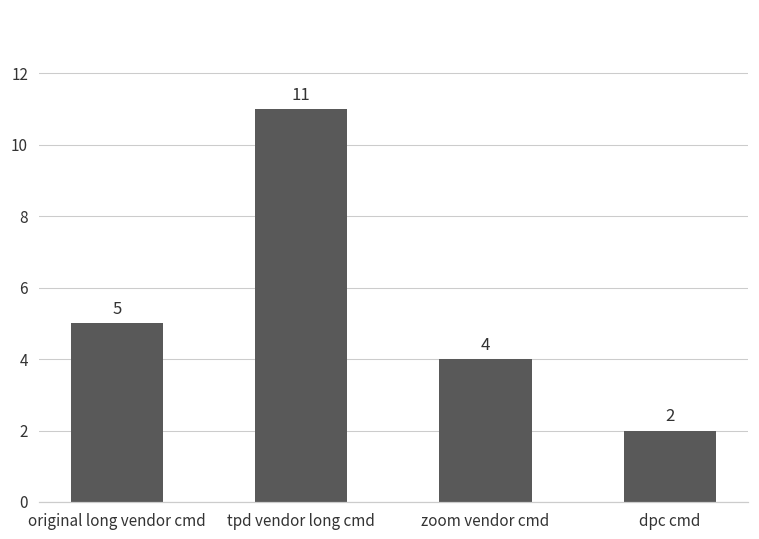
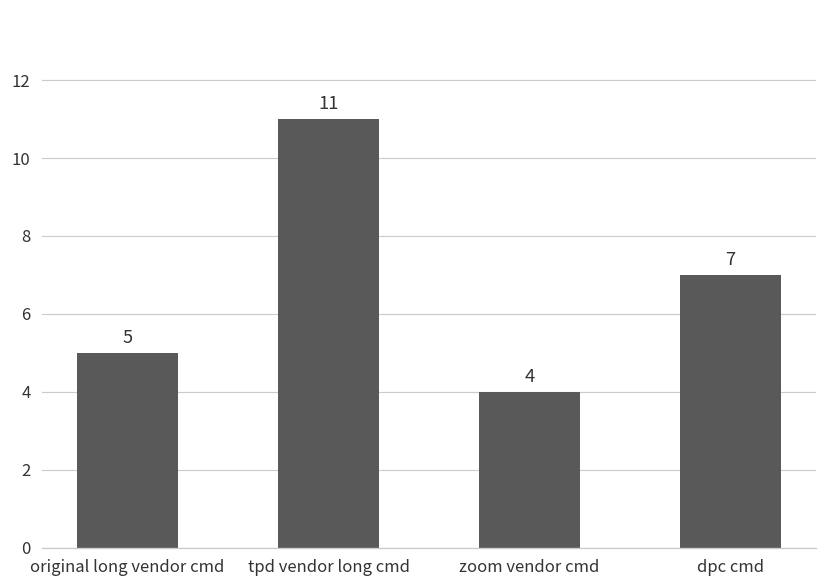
  {
    "original long vendor cmd": 5,
    "tpd vendor long cmd": 11,
    "zoom vendor cmd": 4,
-   "dpc cmd": 2
+   "dpc cmd": 7
  }
